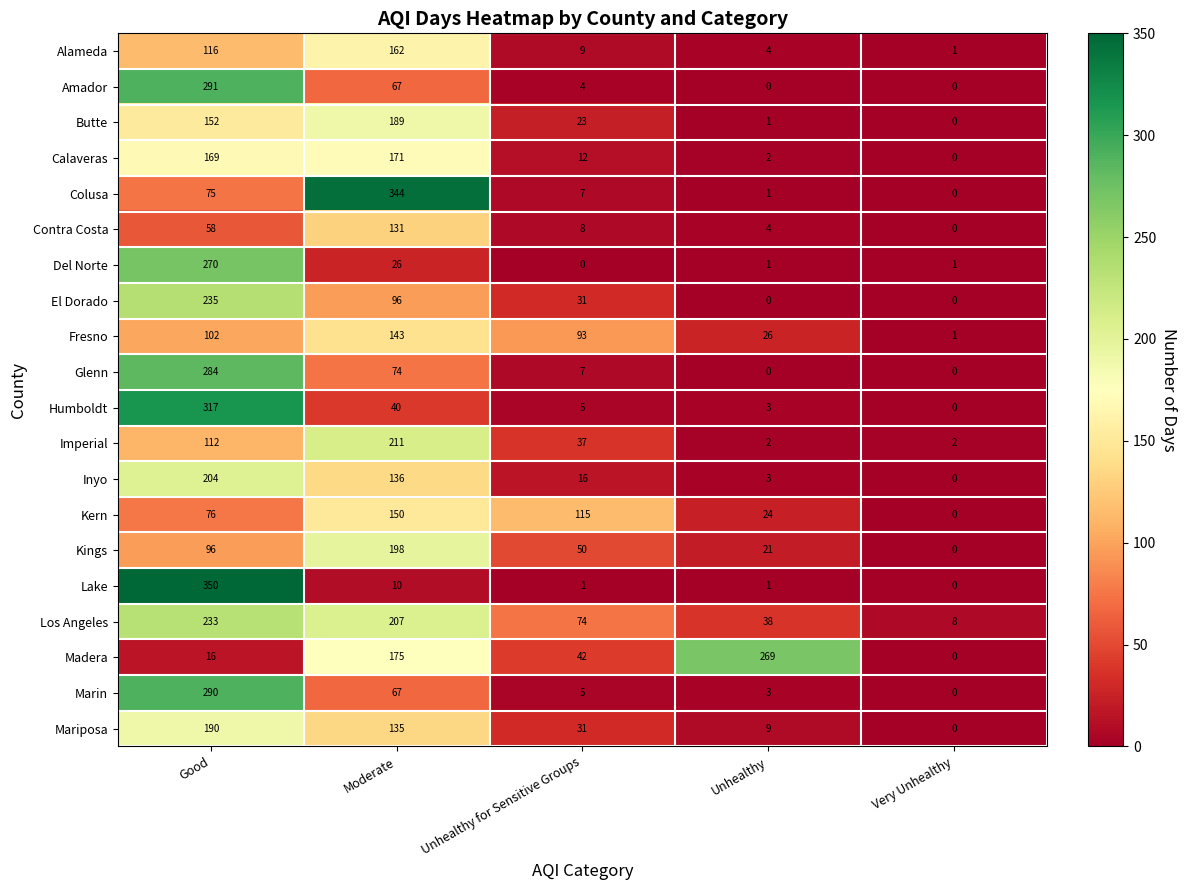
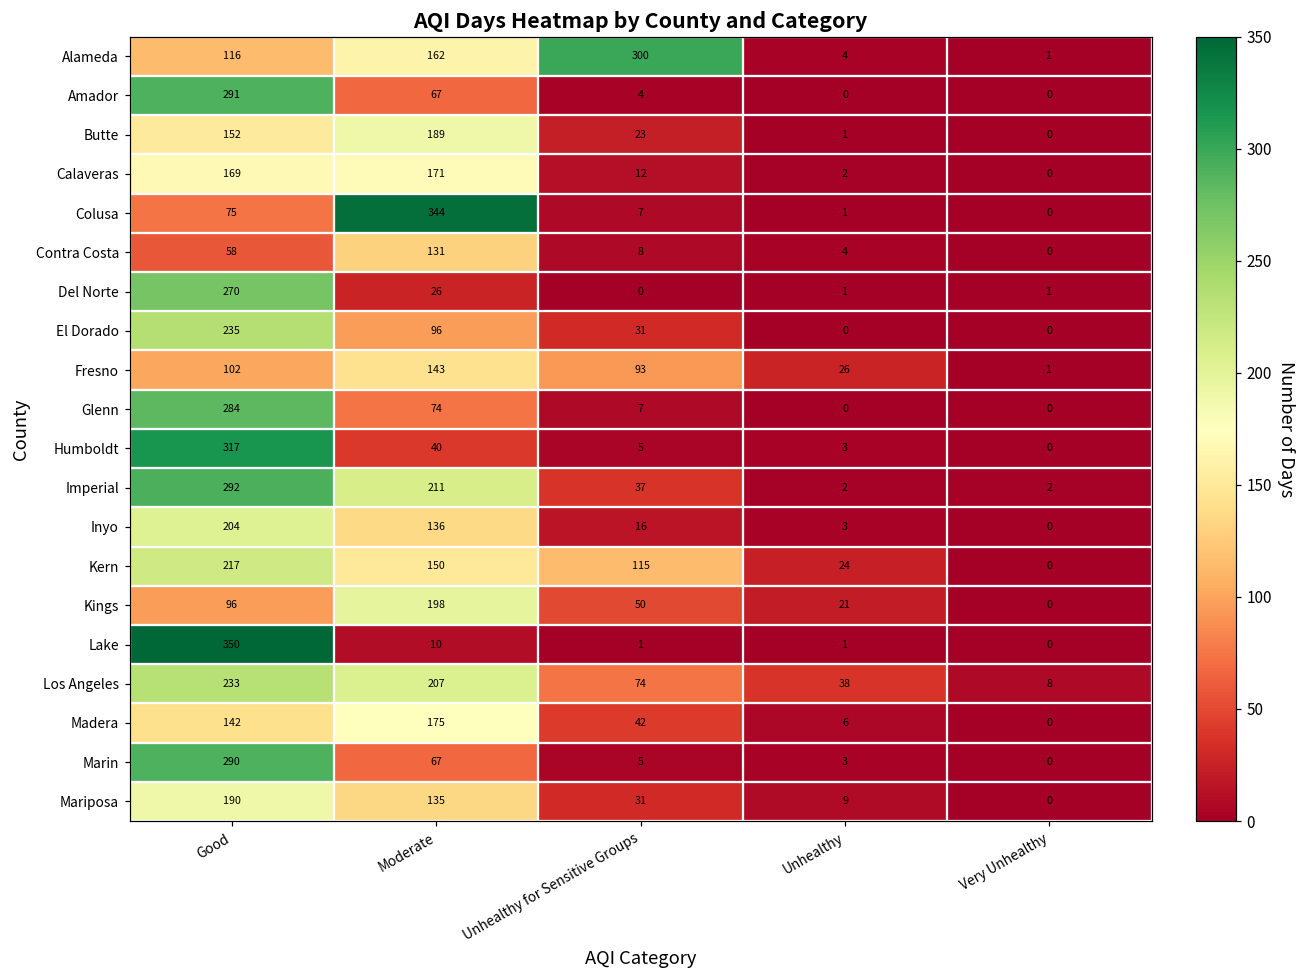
  {
    "Alameda": {
      "Good": 116,
      "Moderate": 162,
-     "Unhealthy for Sensitive Groups": 9,
+     "Unhealthy for Sensitive Groups": 300,
      "Unhealthy": 4,
      "Very Unhealthy": 1
    },
    "Amador": {
      "Good": 291,
      "Moderate": 67,
      "Unhealthy for Sensitive Groups": 4,
      "Unhealthy": 0,
      "Very Unhealthy": 0
    },
    "Butte": {
      "Good": 152,
      "Moderate": 189,
      "Unhealthy for Sensitive Groups": 23,
      "Unhealthy": 1,
      "Very Unhealthy": 0
    },
    "Calaveras": {
      "Good": 169,
      "Moderate": 171,
      "Unhealthy for Sensitive Groups": 12,
      "Unhealthy": 2,
      "Very Unhealthy": 0
    },
    "Colusa": {
      "Good": 75,
      "Moderate": 344,
      "Unhealthy for Sensitive Groups": 7,
      "Unhealthy": 1,
      "Very Unhealthy": 0
    },
    "Contra Costa": {
      "Good": 58,
      "Moderate": 131,
      "Unhealthy for Sensitive Groups": 8,
      "Unhealthy": 4,
      "Very Unhealthy": 0
    },
    "Del Norte": {
      "Good": 270,
      "Moderate": 26,
      "Unhealthy for Sensitive Groups": 0,
      "Unhealthy": 1,
      "Very Unhealthy": 1
    },
    "El Dorado": {
      "Good": 235,
      "Moderate": 96,
      "Unhealthy for Sensitive Groups": 31,
      "Unhealthy": 0,
      "Very Unhealthy": 0
    },
    "Fresno": {
      "Good": 102,
      "Moderate": 143,
      "Unhealthy for Sensitive Groups": 93,
      "Unhealthy": 26,
      "Very Unhealthy": 1
    },
    "Glenn": {
      "Good": 284,
      "Moderate": 74,
      "Unhealthy for Sensitive Groups": 7,
      "Unhealthy": 0,
      "Very Unhealthy": 0
    },
    "Humboldt": {
      "Good": 317,
      "Moderate": 40,
      "Unhealthy for Sensitive Groups": 5,
      "Unhealthy": 3,
      "Very Unhealthy": 0
    },
    "Imperial": {
-     "Good": 112,
+     "Good": 292,
      "Moderate": 211,
      "Unhealthy for Sensitive Groups": 37,
      "Unhealthy": 2,
      "Very Unhealthy": 2
    },
    "Inyo": {
      "Good": 204,
      "Moderate": 136,
      "Unhealthy for Sensitive Groups": 16,
      "Unhealthy": 3,
      "Very Unhealthy": 0
    },
    "Kern": {
-     "Good": 76,
+     "Good": 217,
      "Moderate": 150,
      "Unhealthy for Sensitive Groups": 115,
      "Unhealthy": 24,
      "Very Unhealthy": 0
    },
    "Kings": {
      "Good": 96,
      "Moderate": 198,
      "Unhealthy for Sensitive Groups": 50,
      "Unhealthy": 21,
      "Very Unhealthy": 0
    },
    "Lake": {
      "Good": 350,
      "Moderate": 10,
      "Unhealthy for Sensitive Groups": 1,
      "Unhealthy": 1,
      "Very Unhealthy": 0
    },
    "Los Angeles": {
      "Good": 233,
      "Moderate": 207,
      "Unhealthy for Sensitive Groups": 74,
      "Unhealthy": 38,
      "Very Unhealthy": 8
    },
    "Madera": {
-     "Good": 16,
+     "Good": 142,
      "Moderate": 175,
      "Unhealthy for Sensitive Groups": 42,
-     "Unhealthy": 269,
+     "Unhealthy": 6,
      "Very Unhealthy": 0
    },
    "Marin": {
      "Good": 290,
      "Moderate": 67,
      "Unhealthy for Sensitive Groups": 5,
      "Unhealthy": 3,
      "Very Unhealthy": 0
    },
    "Mariposa": {
      "Good": 190,
      "Moderate": 135,
      "Unhealthy for Sensitive Groups": 31,
      "Unhealthy": 9,
      "Very Unhealthy": 0
    }
  }
